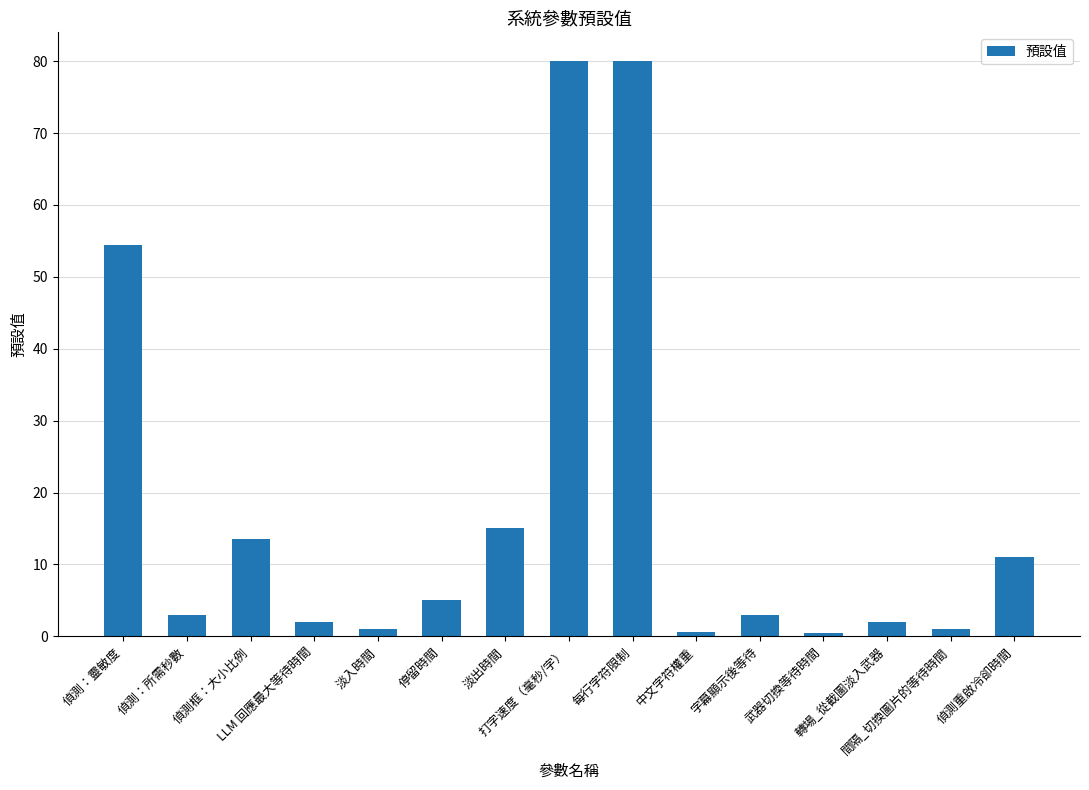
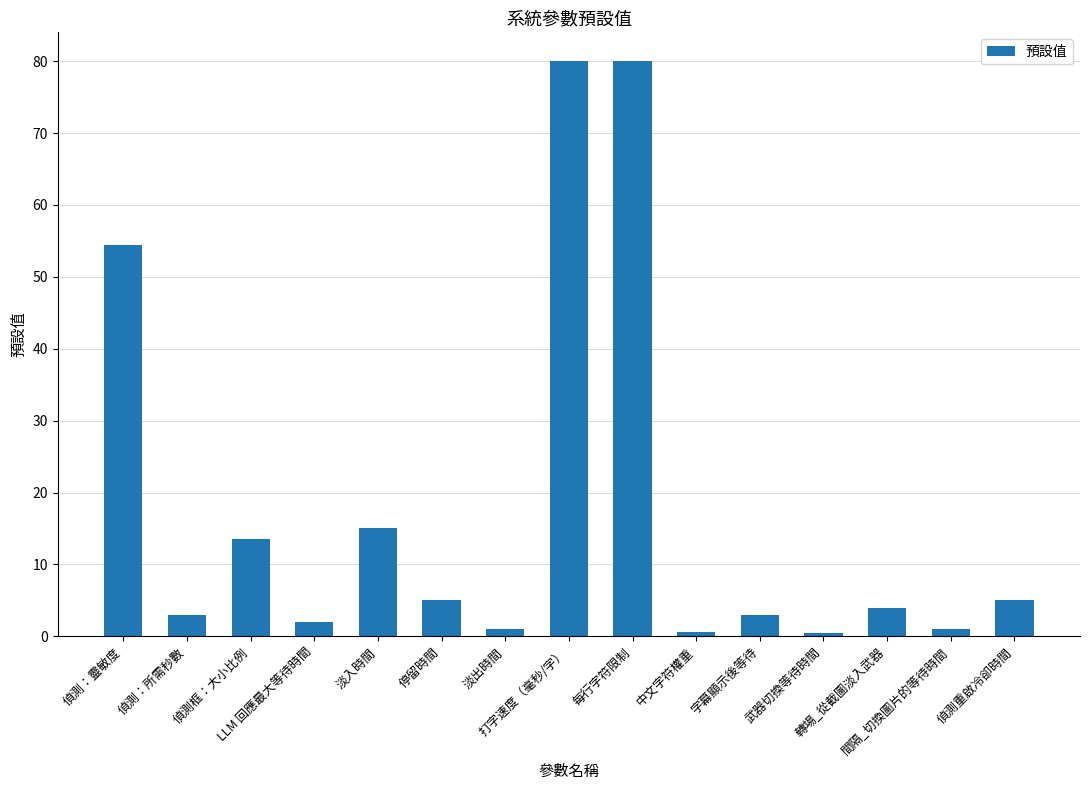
  {
    "偵測：靈敏度": 54,
    "偵測：所需秒數": 3,
    "偵測框：大小比例": 14,
    "LLM 回應最大等待時間": 2,
-   "淡入時間": 1,
+   "淡入時間": 15,
    "停留時間": 5,
-   "淡出時間": 15,
+   "淡出時間": 1,
    "打字速度（毫秒/字）": 80,
    "每行字符限制": 80,
    "中文字符權重": 1,
    "字幕顯示後等待": 3,
    "武器切換等待時間": 1,
-   "轉場_從截圖淡入武器": 2,
+   "轉場_從截圖淡入武器": 4,
    "間隔_切換圖片的等待時間": 1,
-   "偵測重啟冷卻時間": 11
+   "偵測重啟冷卻時間": 5
  }
